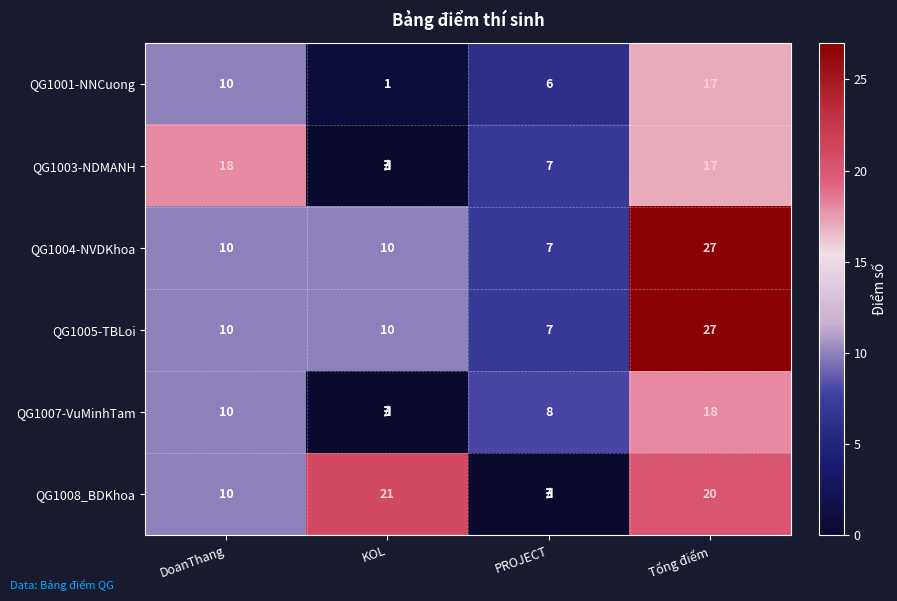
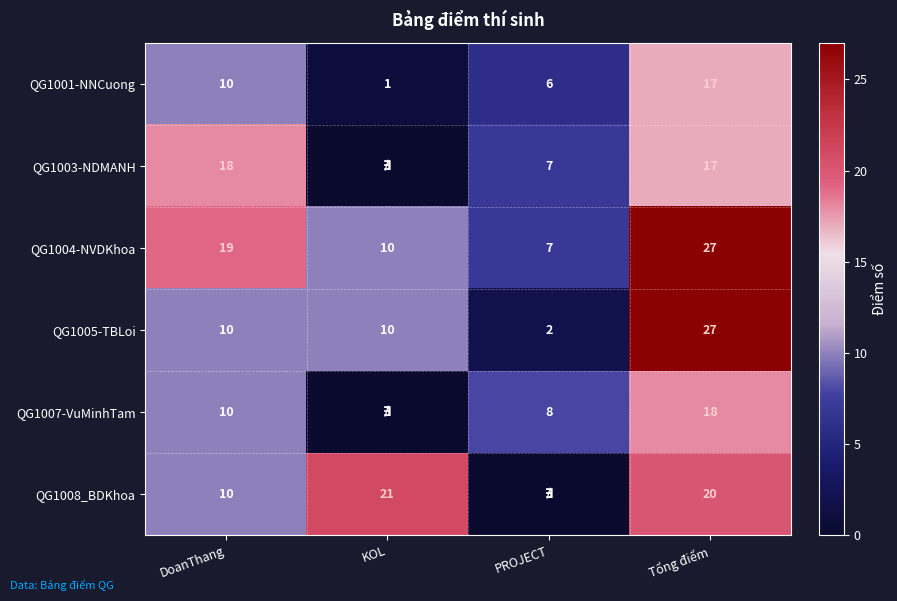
  {
    "QG1001-NNCuong": {
      "DoanThang": 10,
      "KOL": 1,
      "PROJECT": 6
    },
    "QG1003-NDMANH": {
      "DoanThang": 18,
      "PROJECT": 7
    },
    "QG1004-NVDKhoa": {
-     "DoanThang": 10,
+     "DoanThang": 19,
      "KOL": 10,
      "PROJECT": 7,
      "Tổng điểm": 27
    },
    "QG1005-TBLoi": {
      "DoanThang": 10,
      "KOL": 10,
-     "PROJECT": 7,
+     "PROJECT": 2,
      "Tổng điểm": 27
    },
    "QG1007-VuMinhTam": {
      "DoanThang": 10,
      "PROJECT": 8,
      "Tổng điểm": 18
    },
    "QG1008_BDKhoa": {
      "DoanThang": 10,
      "KOL": 21,
      "Tổng điểm": 20
    }
  }
